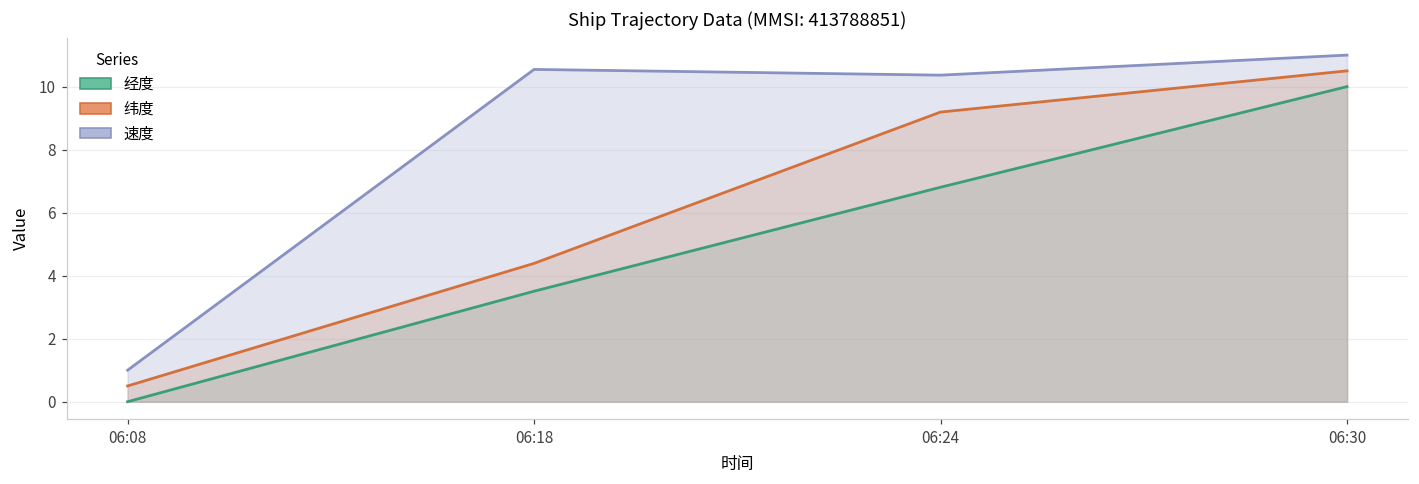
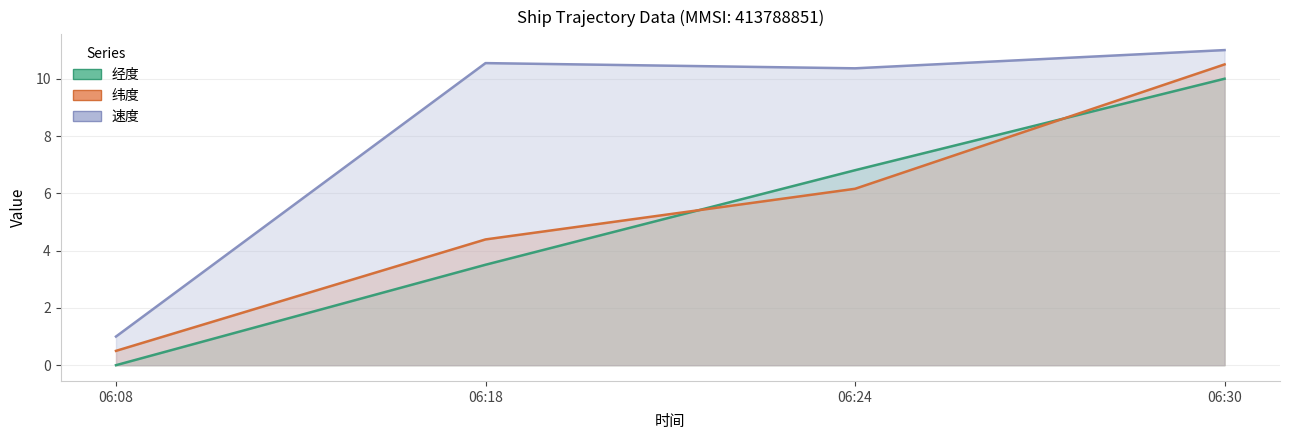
  {
    "纬度": {
      "06:08": 0.5,
      "06:18": 4.4,
-     "06:24": 9.2,
+     "06:24": 6.2,
      "06:30": 10.5
    }
  }
